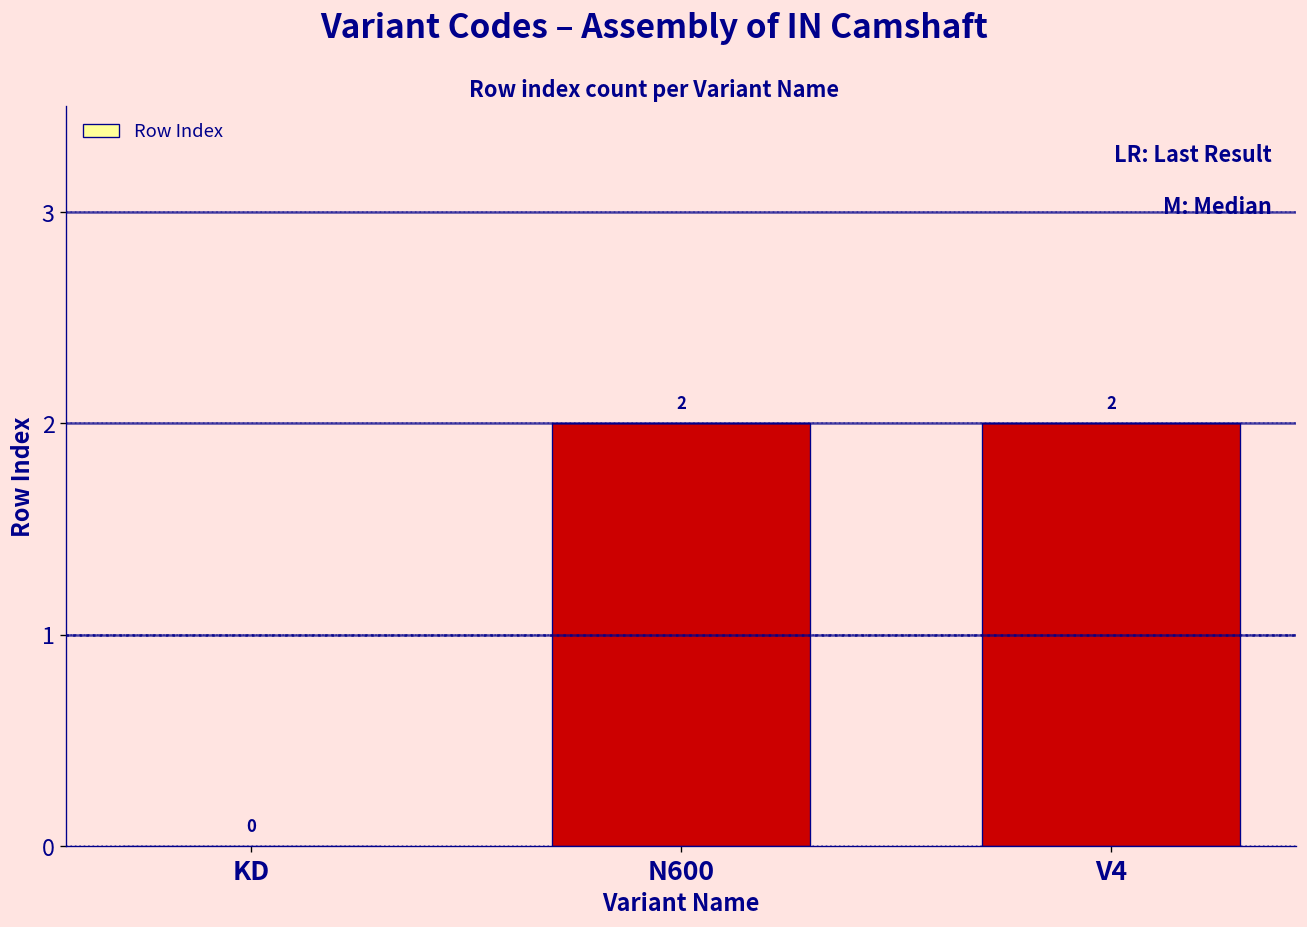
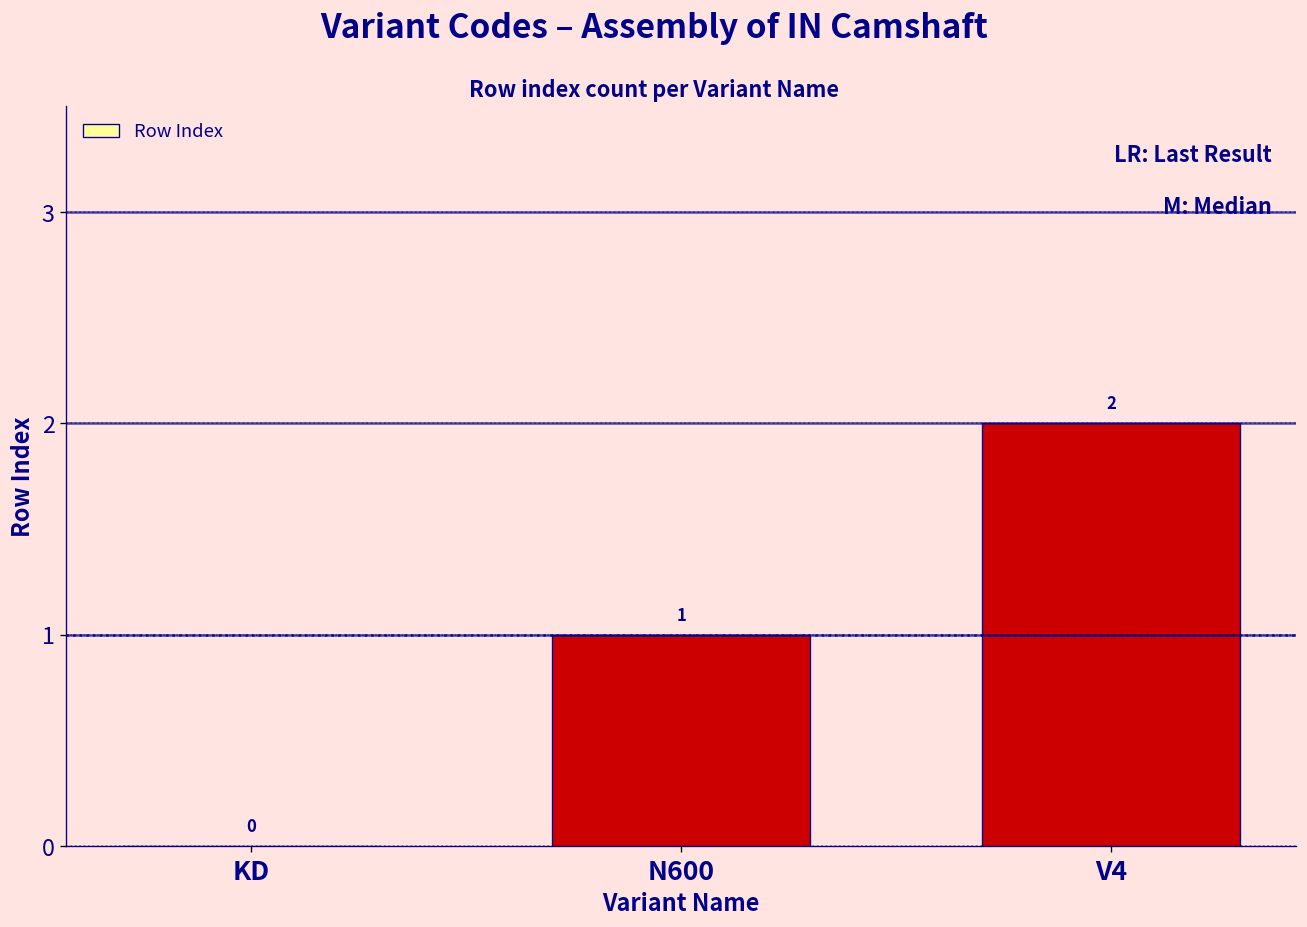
  {
    "KD": 0,
-   "N600": 2,
+   "N600": 1,
    "V4": 2
  }
